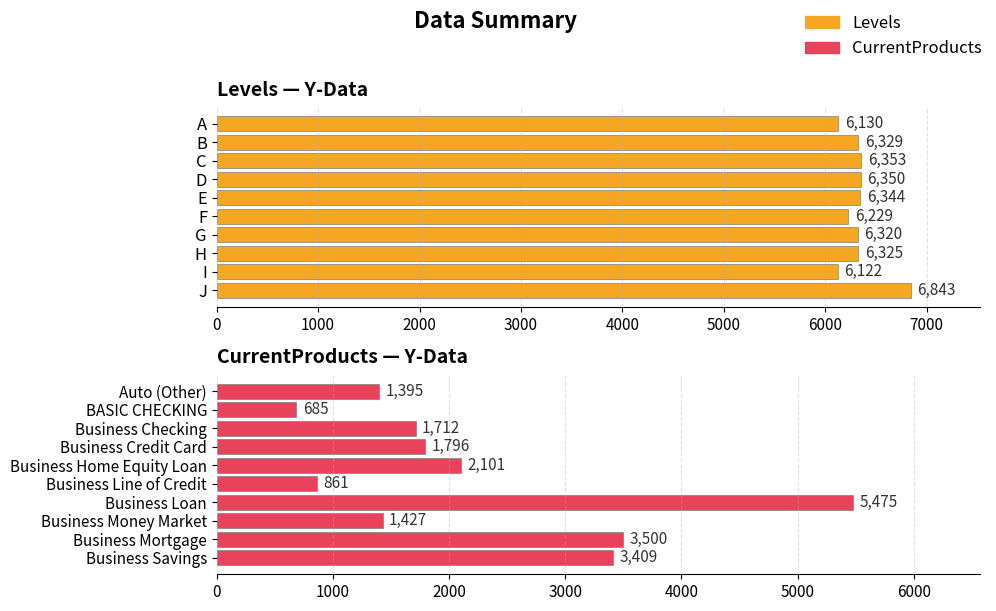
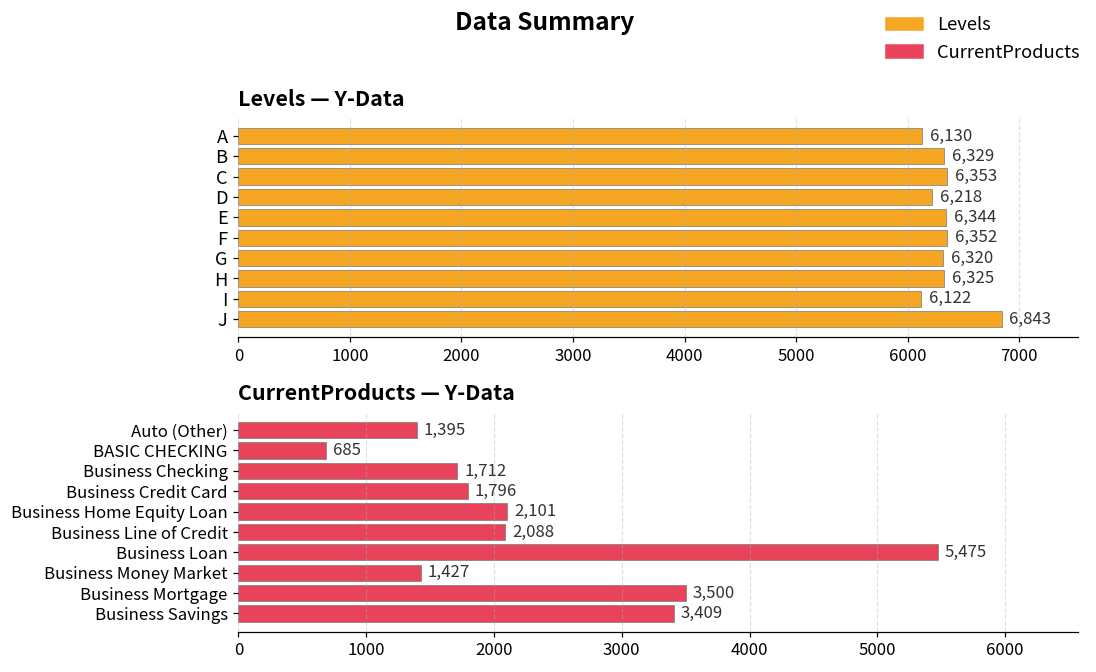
  {
    "Levels — Y-Data": {
      "A": "6,130",
      "B": "6,329",
      "C": "6,353",
-     "D": "6,350",
+     "D": "6,218",
      "E": "6,344",
-     "F": "6,229",
+     "F": "6,352",
      "G": "6,320",
      "H": "6,325",
      "I": "6,122",
      "J": "6,843"
    },
    "CurrentProducts — Y-Data": {
      "Auto (Other)": "1,395",
      "BASIC CHECKING": "685",
      "Business Checking": "1,712",
      "Business Credit Card": "1,796",
      "Business Home Equity Loan": "2,101",
-     "Business Line of Credit": "861",
+     "Business Line of Credit": "2,088",
      "Business Loan": "5,475",
      "Business Money Market": "1,427",
      "Business Mortgage": "3,500",
      "Business Savings": "3,409"
    }
  }
